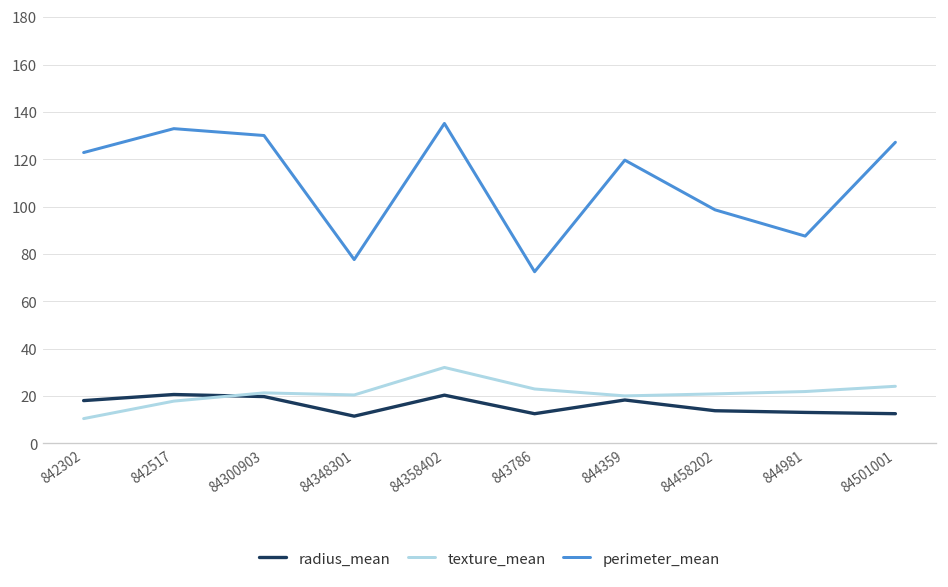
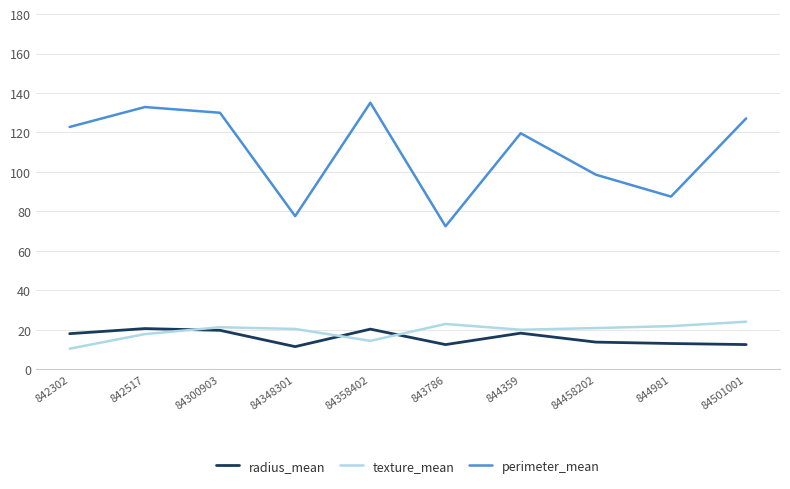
  {
    "radius_mean": {
      "842302": 18,
      "842517": 21,
      "84300903": 20,
      "84348301": 11,
      "84358402": 20,
      "843786": 12,
      "844359": 18,
      "84458202": 14,
      "844981": 13,
      "84501001": 12
    },
    "texture_mean": {
      "842302": 10,
      "842517": 18,
      "84300903": 21,
      "84348301": 20,
-     "84358402": 32,
+     "84358402": 14,
      "843786": 23,
      "844359": 20,
      "84458202": 21,
      "844981": 22,
      "84501001": 24
    },
    "perimeter_mean": {
      "842302": 123,
      "842517": 133,
      "84300903": 130,
      "84348301": 78,
      "84358402": 135,
      "843786": 72,
      "844359": 120,
      "84458202": 99,
      "844981": 88,
      "84501001": 127
    }
  }
